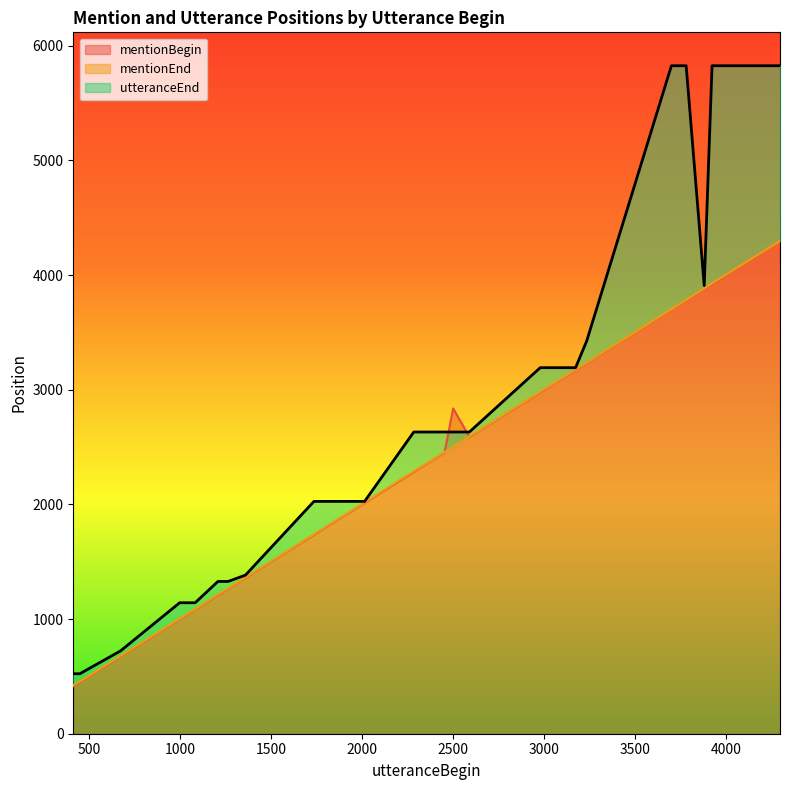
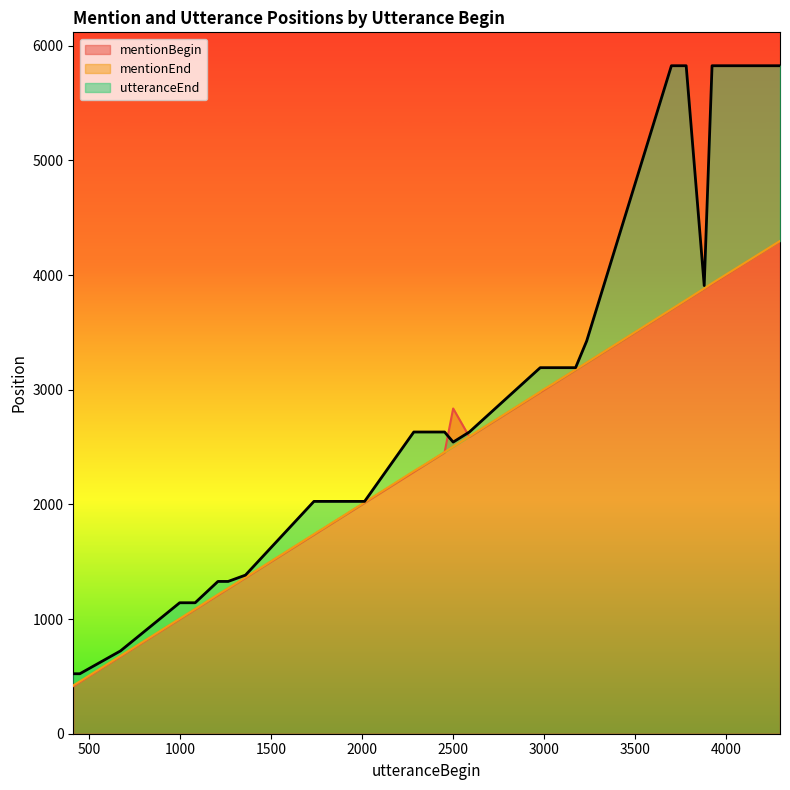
  {
    "utteranceEnd": {
-     "2500": 2630
+     "2500": 2540
    }
  }
